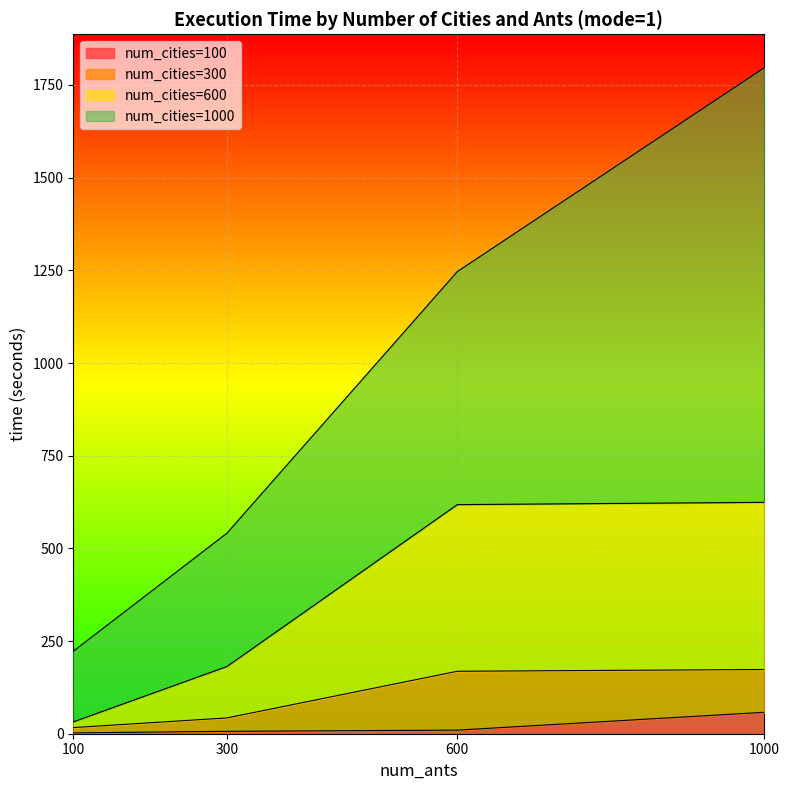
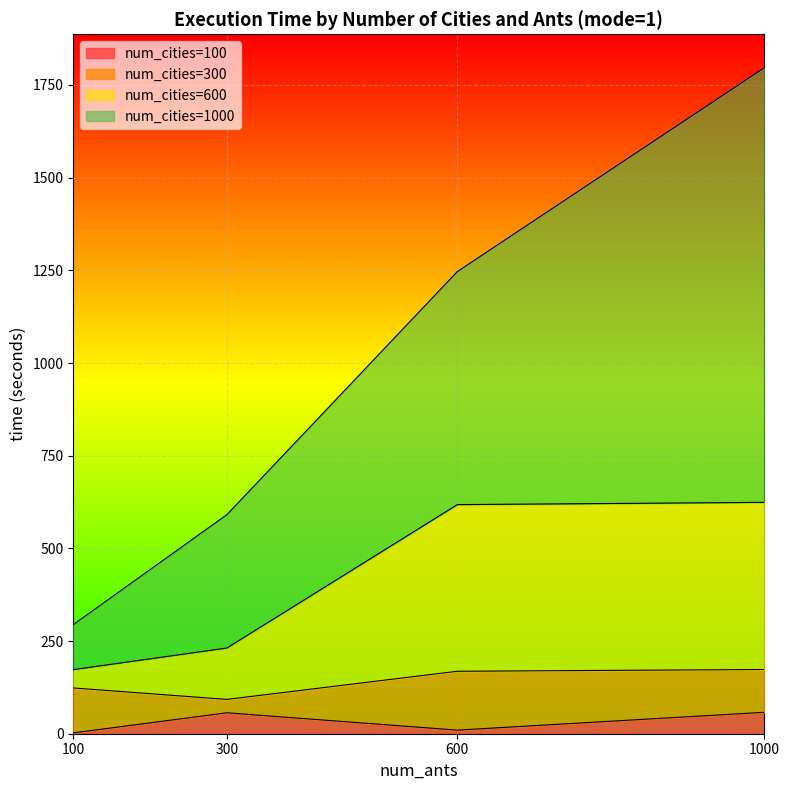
  {
    "num_cities=100": {
      "100": 0,
-     "300": 10,
+     "300": 60,
      "600": 10,
      "1000": 60
    },
    "num_cities=300": {
-     "100": 10,
+     "100": 120,
      "300": 40,
      "600": 160,
      "1000": 120
    },
    "num_cities=600": {
-     "100": 20,
+     "100": 50,
      "300": 140,
      "600": 450,
      "1000": 450
    },
    "num_cities=1000": {
-     "100": 190,
+     "100": 120,
      "300": 360,
      "600": 630,
      "1000": 1170
    }
  }
